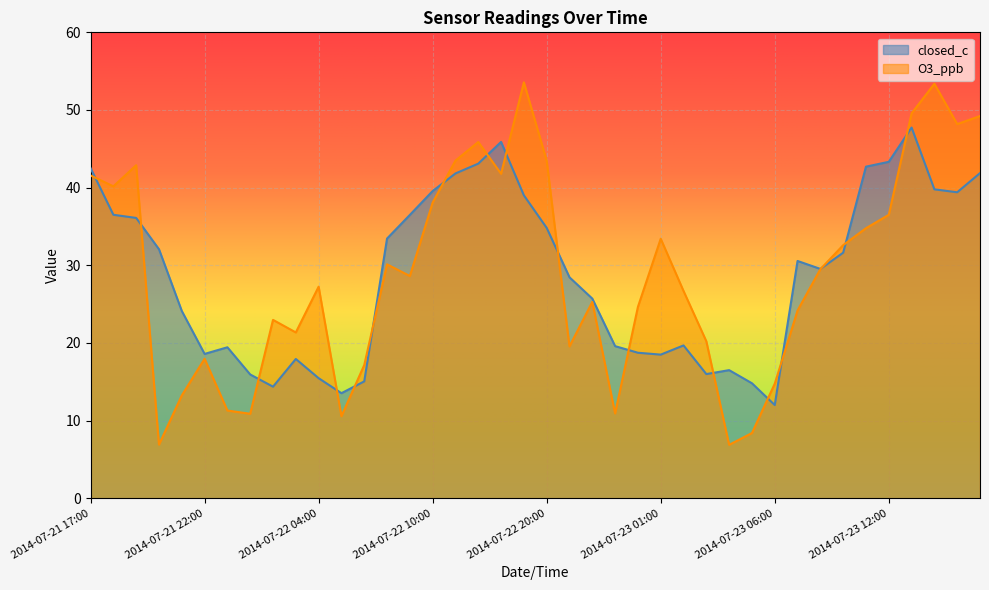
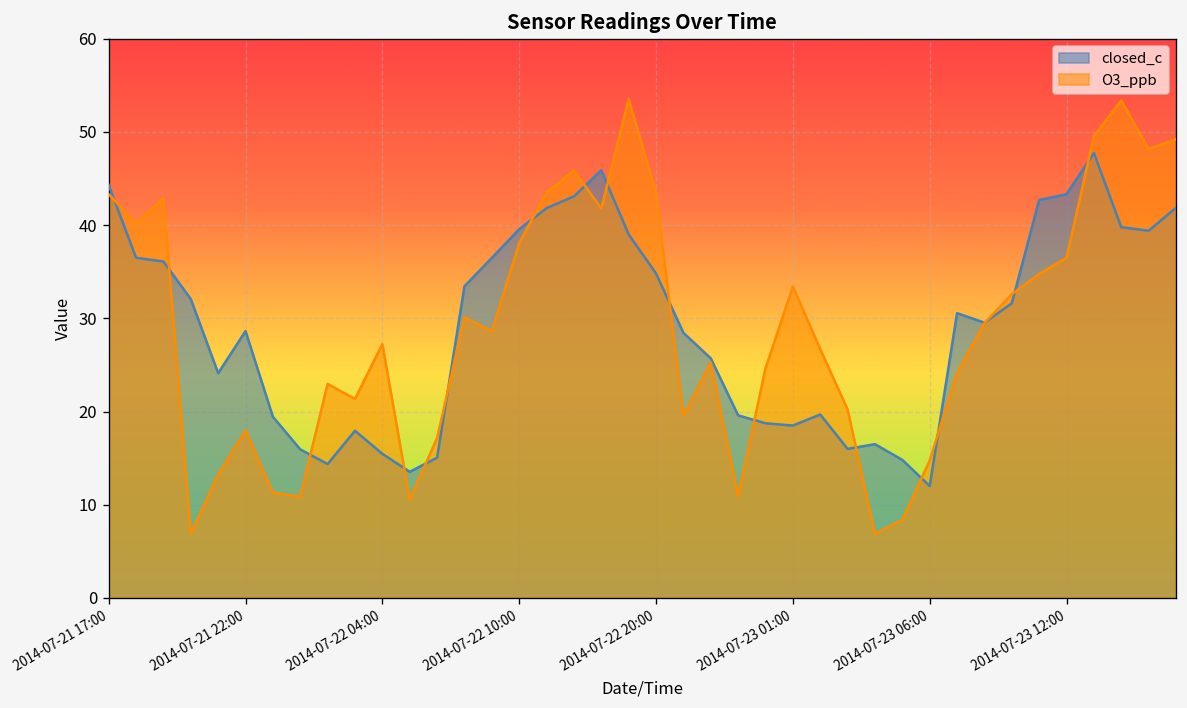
  {
    "closed_c": {
-     "2014-07-21 17:00": 43,
-     "2014-07-21 22:00": 19,
+     "2014-07-21 17:00": 44,
+     "2014-07-21 22:00": 29,
      "2014-07-22 04:00": 15,
      "2014-07-22 10:00": 40,
      "2014-07-22 20:00": 35,
      "2014-07-23 01:00": 19,
      "2014-07-23 06:00": 12,
      "2014-07-23 12:00": 43
    },
    "O3_ppb": {
-     "2014-07-21 17:00": 42,
+     "2014-07-21 17:00": 43,
      "2014-07-21 22:00": 18,
      "2014-07-22 04:00": 27,
      "2014-07-22 10:00": 38,
      "2014-07-22 20:00": 43,
      "2014-07-23 01:00": 33,
      "2014-07-23 06:00": 15,
      "2014-07-23 12:00": 37
    }
  }
